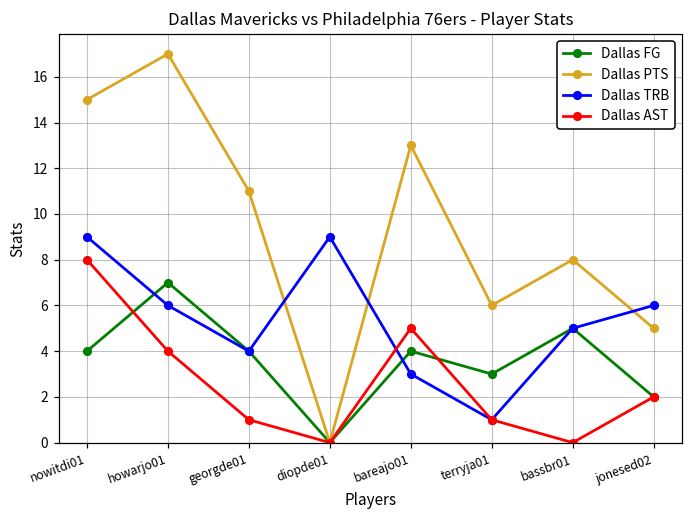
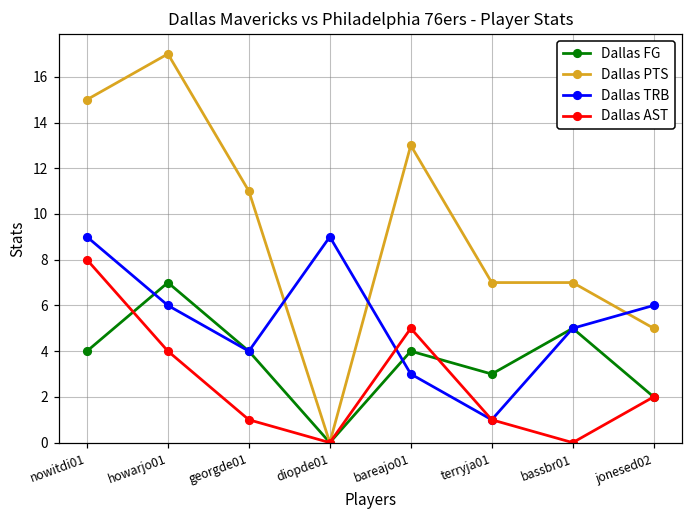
  {
    "Dallas FG": {
      "nowitdi01": 4,
      "howarjo01": 7,
      "bareajo01": 4,
      "terryja01": 3
    },
    "Dallas PTS": {
      "nowitdi01": 15,
      "howarjo01": 17,
      "georgde01": 11,
      "bareajo01": 13,
-     "terryja01": 6,
-     "bassbr01": 8,
+     "terryja01": 7,
+     "bassbr01": 7,
      "jonesed02": 5
    },
    "Dallas TRB": {
      "nowitdi01": 9,
      "howarjo01": 6,
      "diopde01": 9,
      "bareajo01": 3,
      "jonesed02": 6
    },
    "Dallas AST": {
      "nowitdi01": 8,
      "howarjo01": 4,
      "georgde01": 1,
      "bareajo01": 5,
      "bassbr01": 0
    }
  }
